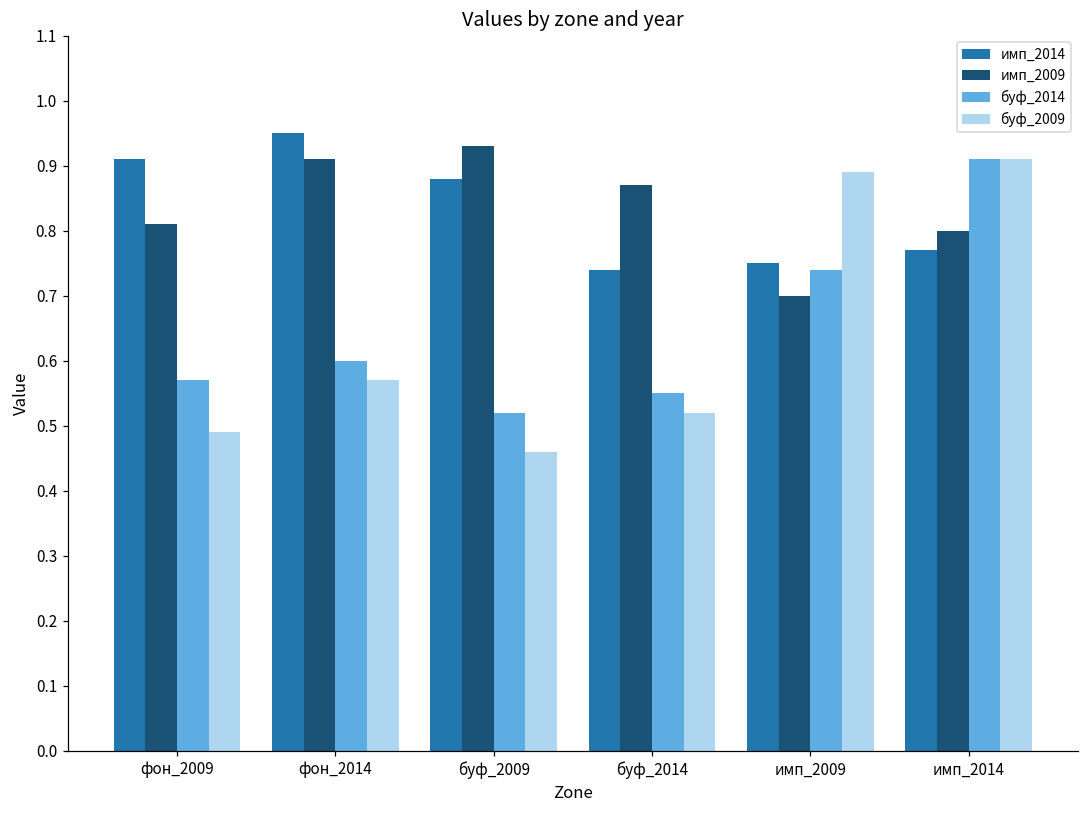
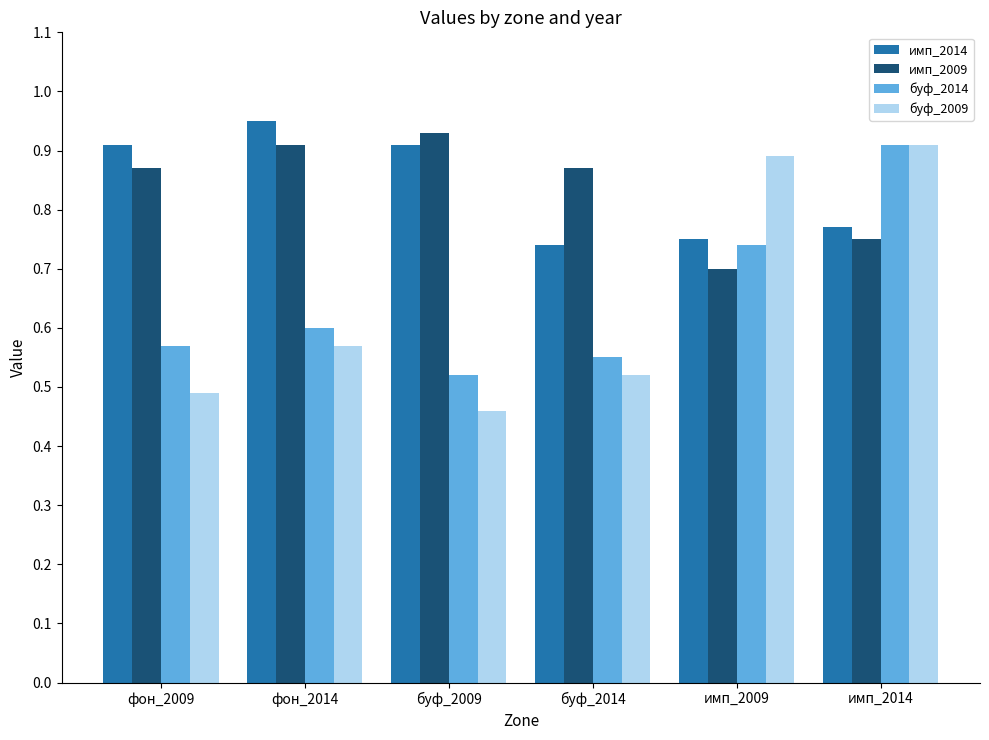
  {
    "имп_2014": {
      "фон_2009": 0.91,
      "фон_2014": 0.95,
-     "буф_2009": 0.88,
+     "буф_2009": 0.91,
      "буф_2014": 0.74,
      "имп_2009": 0.75,
      "имп_2014": 0.77
    },
    "имп_2009": {
-     "фон_2009": 0.81,
+     "фон_2009": 0.87,
      "фон_2014": 0.91,
      "буф_2009": 0.93,
      "буф_2014": 0.87,
      "имп_2009": 0.70,
-     "имп_2014": 0.80
+     "имп_2014": 0.75
    },
    "буф_2014": {
      "фон_2009": 0.57,
      "фон_2014": 0.60,
      "буф_2009": 0.52,
      "буф_2014": 0.55,
      "имп_2009": 0.74,
      "имп_2014": 0.91
    },
    "буф_2009": {
      "фон_2009": 0.49,
      "фон_2014": 0.57,
      "буф_2009": 0.46,
      "буф_2014": 0.52,
      "имп_2009": 0.89,
      "имп_2014": 0.91
    }
  }
